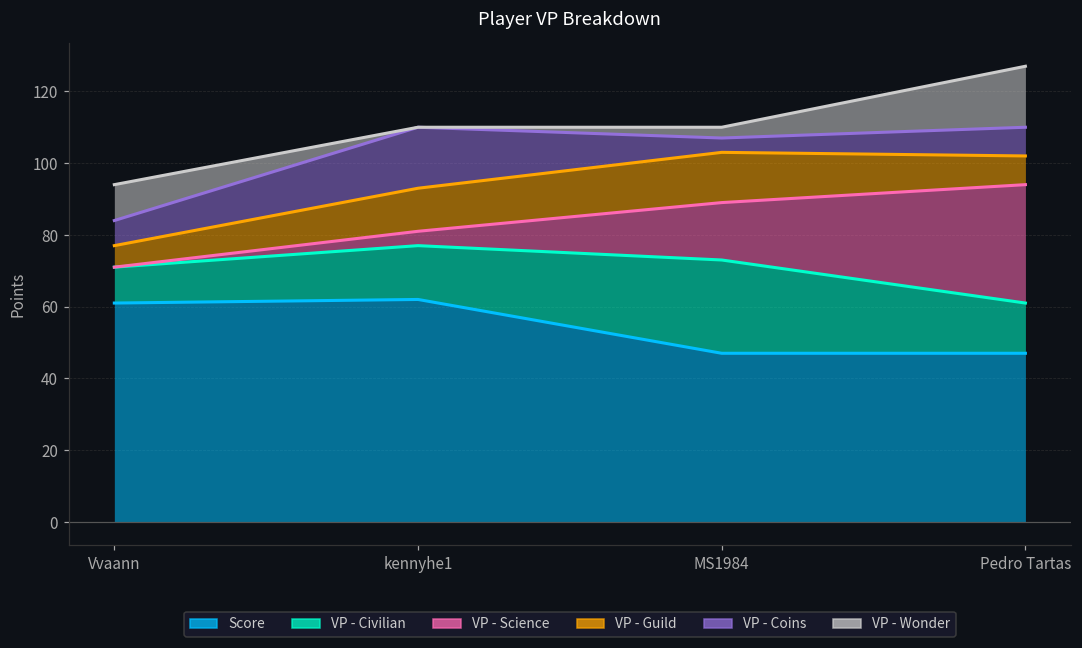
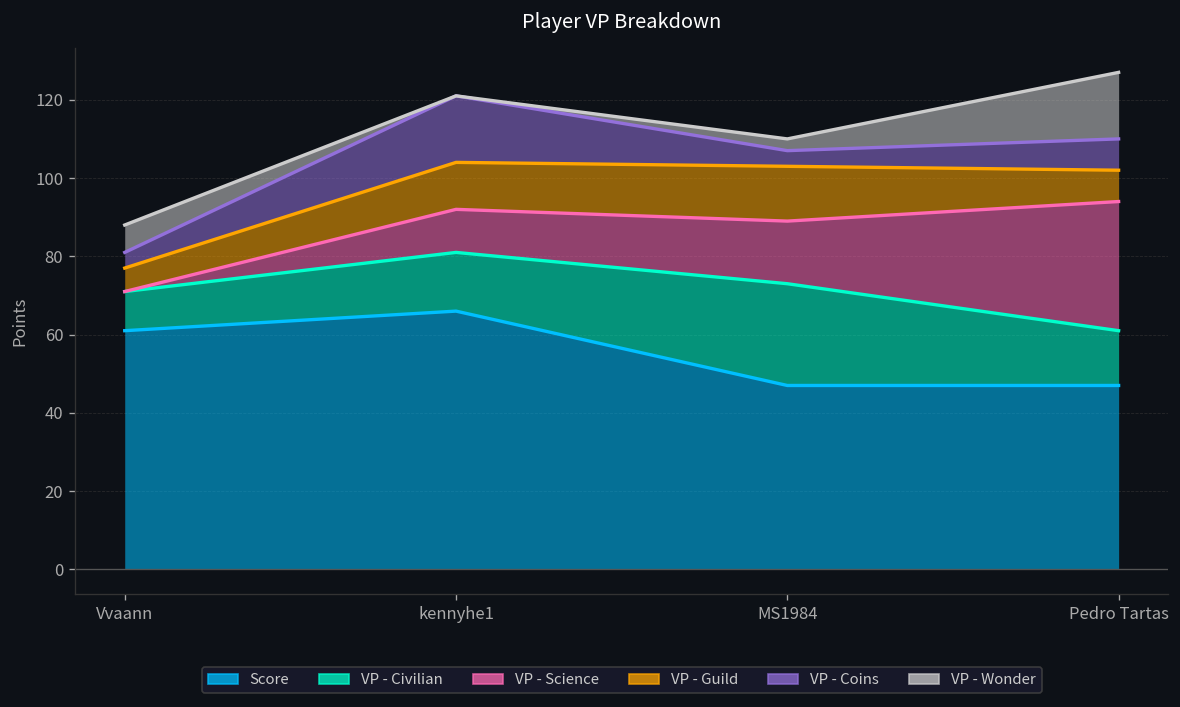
  {
    "Score": {
      "Vvaann": 61,
-     "kennyhe1": 62,
+     "kennyhe1": 66,
      "MS1984": 47,
      "Pedro Tartas": 47
    },
    "VP - Civilian": {
      "kennyhe1": 15,
      "MS1984": 26,
      "Pedro Tartas": 14
    },
    "VP - Science": {
-     "kennyhe1": 4,
+     "kennyhe1": 11,
      "MS1984": 16,
      "Pedro Tartas": 33
    },
    "VP - Guild": {
      "Vvaann": 6,
      "kennyhe1": 12,
      "MS1984": 14,
      "Pedro Tartas": 8
    },
    "VP - Coins": {
-     "Vvaann": 7,
+     "Vvaann": 4,
      "MS1984": 4,
      "Pedro Tartas": 8
    },
    "VP - Wonder": {
-     "Vvaann": 10,
+     "Vvaann": 7,
      "MS1984": 3,
      "Pedro Tartas": 17
    }
  }
